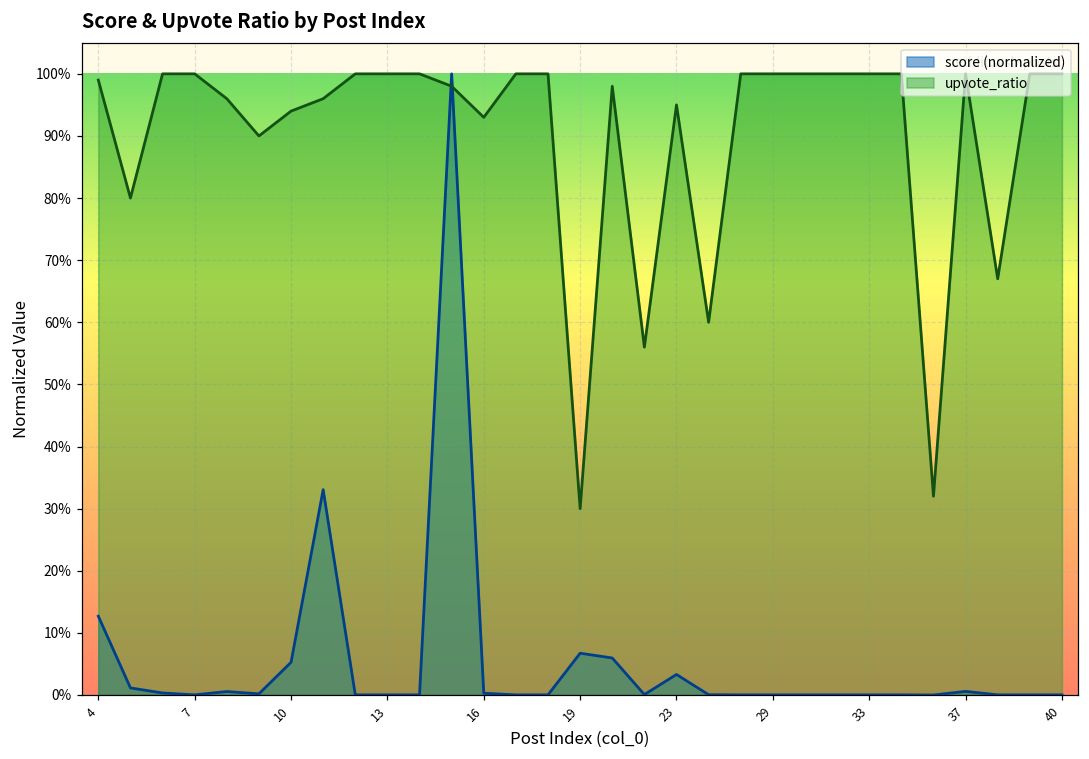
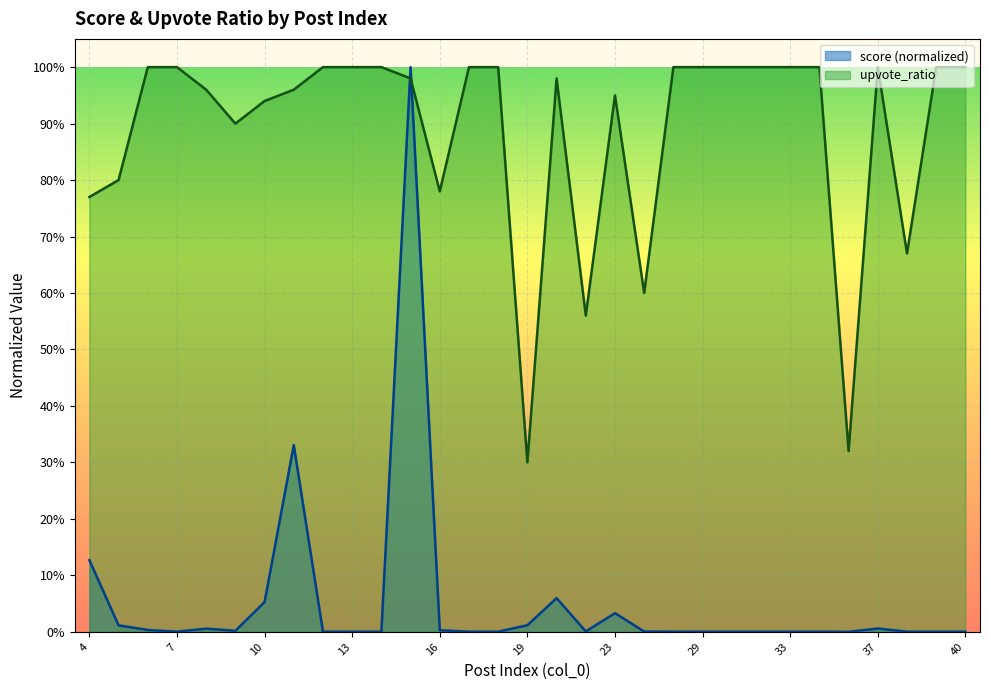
  {
    "score (normalized)": {
      "4": "13%",
      "7": "0%",
      "10": "5%",
      "13": "0%",
      "16": "0%",
-     "19": "7%",
+     "19": "1%",
      "23": "3%",
      "29": "0%",
      "33": "0%",
      "37": "1%",
      "40": "0%"
    },
    "upvote_ratio": {
-     "4": "99%",
+     "4": "77%",
      "7": "100%",
      "10": "94%",
      "13": "100%",
-     "16": "93%",
+     "16": "78%",
      "19": "30%",
      "23": "95%",
      "29": "100%",
      "33": "100%"
    }
  }
